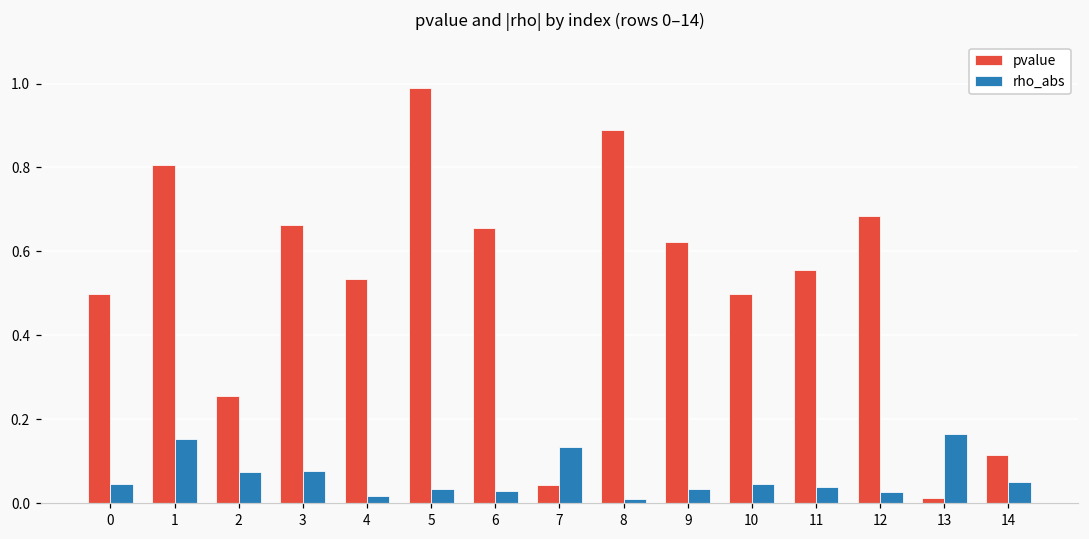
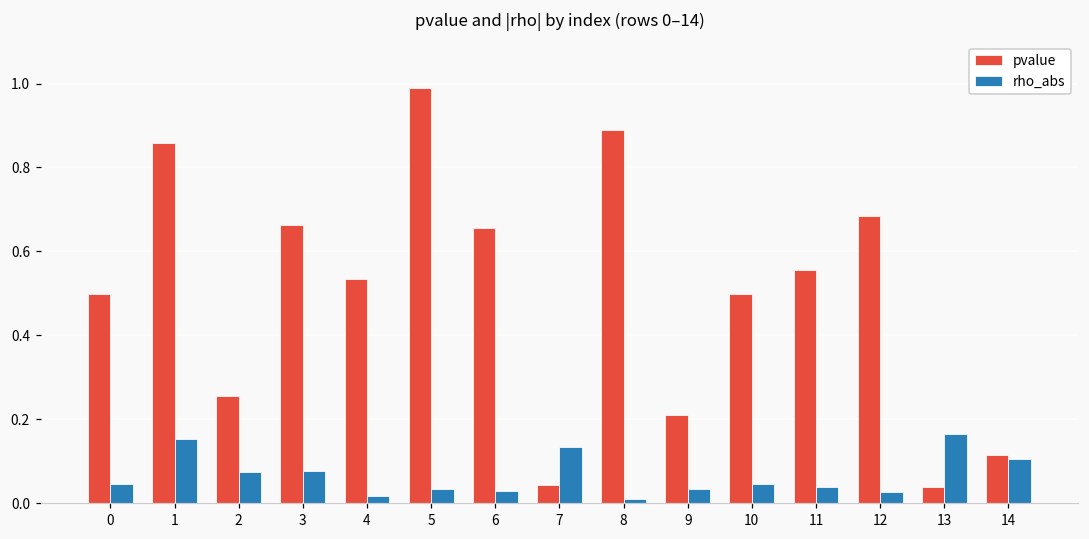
  {
    "pvalue": {
      "0": 0.50,
-     "1": 0.81,
+     "1": 0.86,
      "2": 0.26,
      "3": 0.66,
      "4": 0.53,
      "5": 0.99,
      "6": 0.65,
      "7": 0.04,
      "8": 0.89,
-     "9": 0.62,
+     "9": 0.21,
      "10": 0.50,
      "11": 0.56,
      "12": 0.69,
-     "13": 0.01,
+     "13": 0.04,
      "14": 0.11
    },
    "rho_abs": {
      "0": 0.04,
      "1": 0.15,
      "2": 0.07,
      "3": 0.08,
      "4": 0.02,
      "5": 0.03,
      "6": 0.03,
      "7": 0.13,
      "8": 0.01,
      "9": 0.03,
      "10": 0.04,
      "11": 0.04,
      "12": 0.03,
      "13": 0.16,
-     "14": 0.05
+     "14": 0.10
    }
  }
